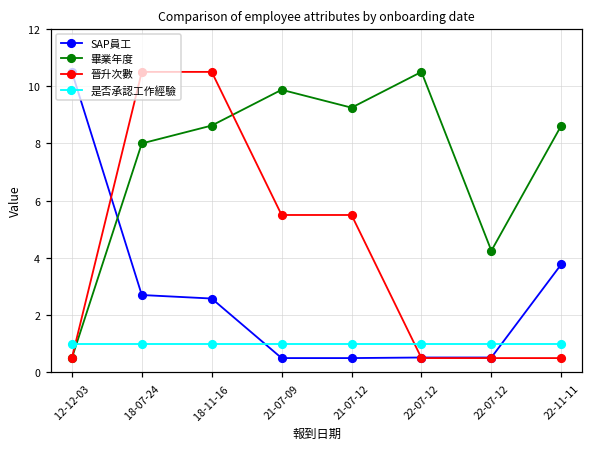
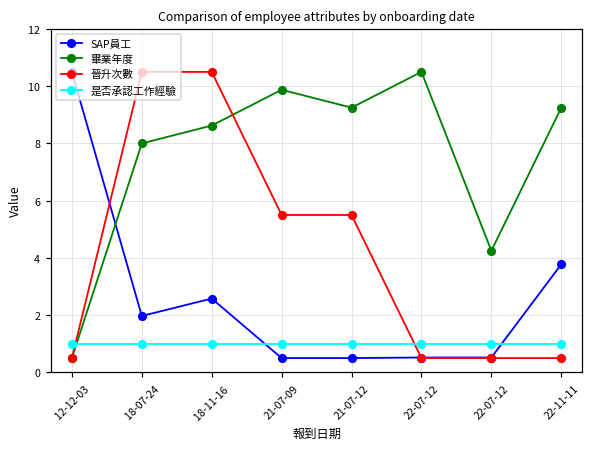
  {
    "SAP員工": {
-     "18-07-24": 2.7,
+     "18-07-24": 2.0,
      "18-11-16": 2.6,
      "21-07-09": 0.5,
      "21-07-12": 0.5,
      "22-11-11": 3.8
    },
    "畢業年度": {
      "18-07-24": 8.0,
      "18-11-16": 8.6,
      "21-07-09": 9.9,
      "21-07-12": 9.3,
-     "22-11-11": 8.6
+     "22-11-11": 9.3
    },
    "晉升次數": {
      "18-11-16": 10.5,
      "21-07-09": 5.5,
      "21-07-12": 5.5,
      "22-11-11": 0.5
    },
    "是否承認工作經驗": {
      "12-12-03": 1.0,
      "18-07-24": 1.0,
      "18-11-16": 1.0,
      "21-07-09": 1.0,
      "21-07-12": 1.0,
      "22-11-11": 1.0
    }
  }
